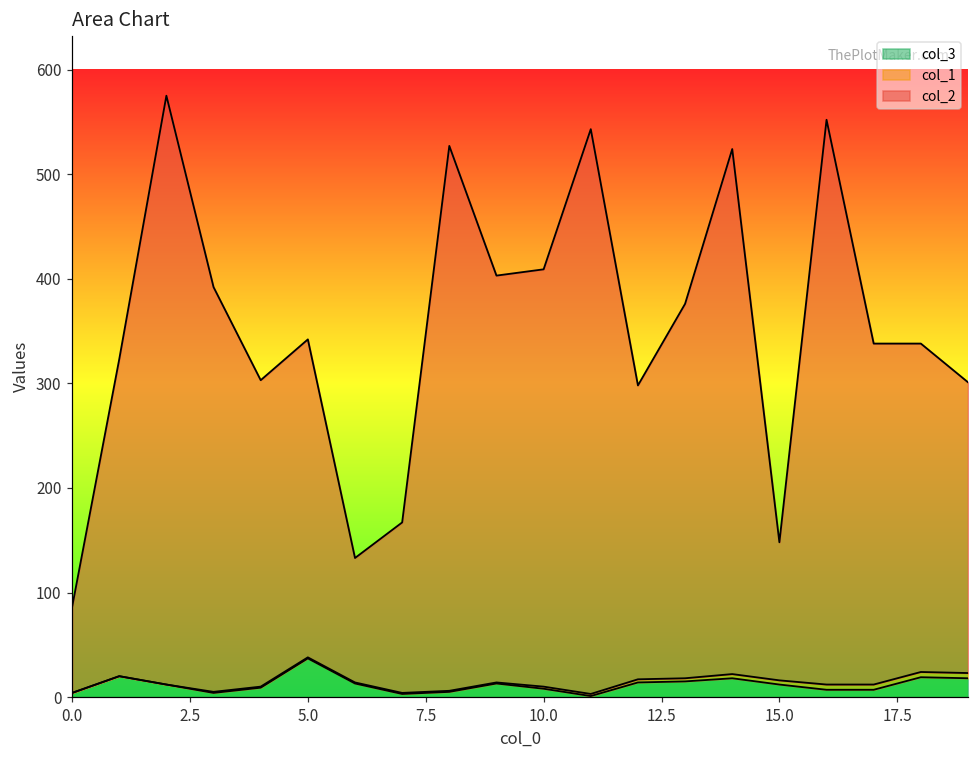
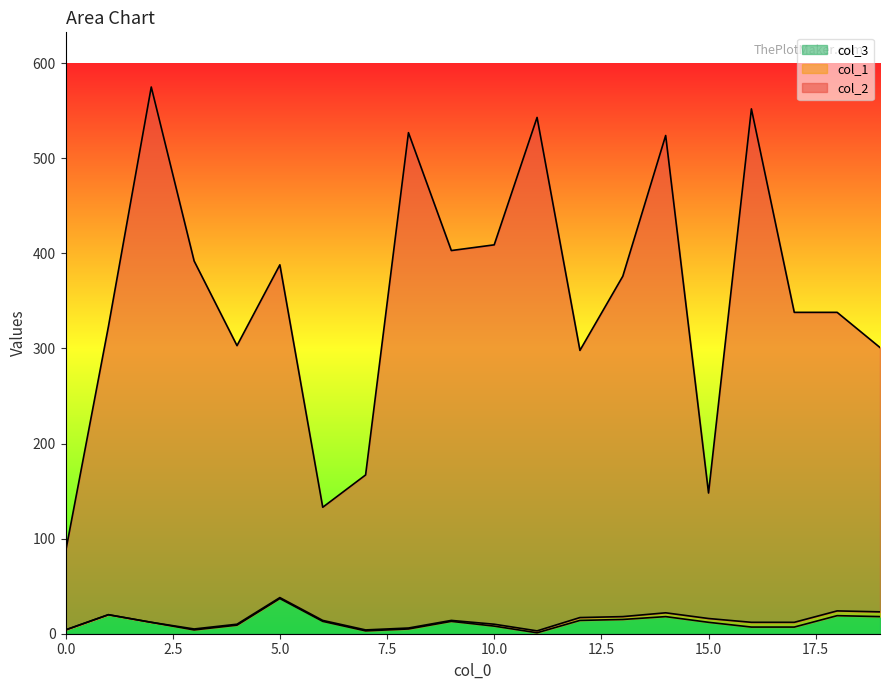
  {
    "col_3": {
      "15.0": 10
    },
    "col_1": {
      "15.0": 0
    },
    "col_2": {
      "0.0": 80,
-     "5.0": 300,
+     "5.0": 350,
      "10.0": 400,
      "15.0": 130
    }
  }
